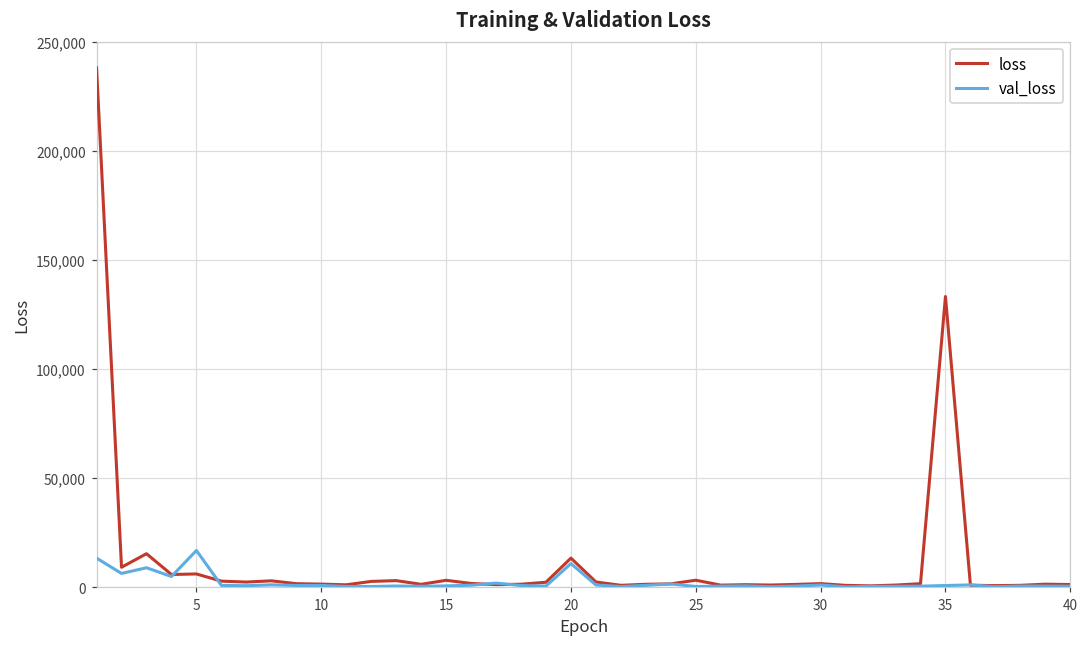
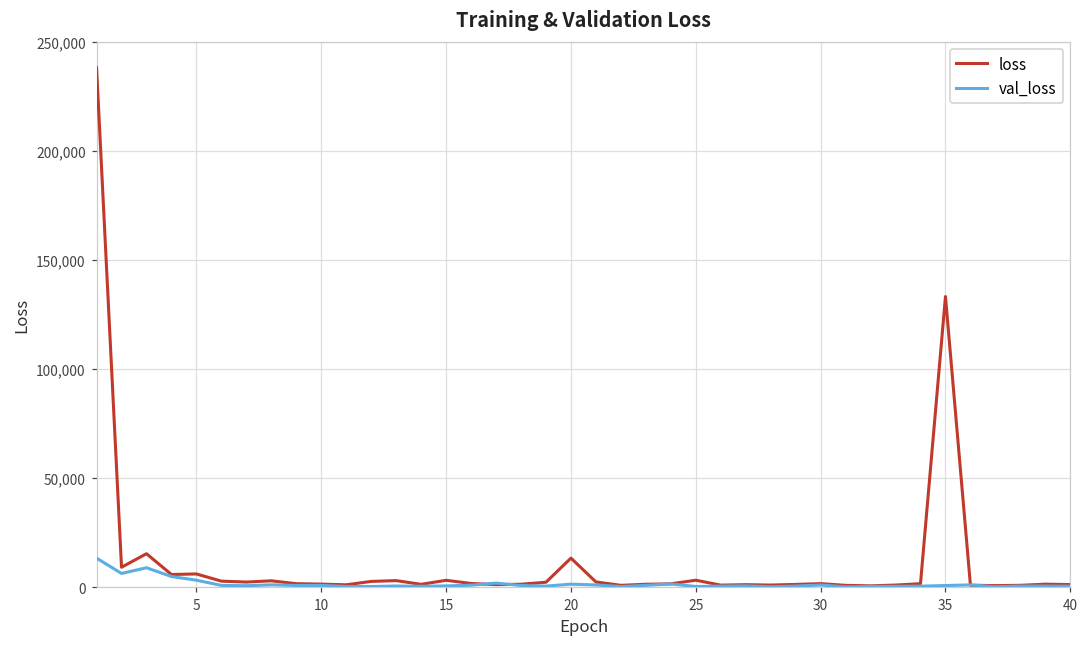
  {
    "loss": {
      "5": "6,000",
      "15": "3,000",
      "20": "13,000",
      "25": "3,000",
      "35": "133,000"
    },
    "val_loss": {
-     "5": "17,000",
+     "5": "3,000",
      "15": "1,000",
-     "20": "11,000",
+     "20": "1,000",
      "25": "0",
      "35": "1,000"
    }
  }
